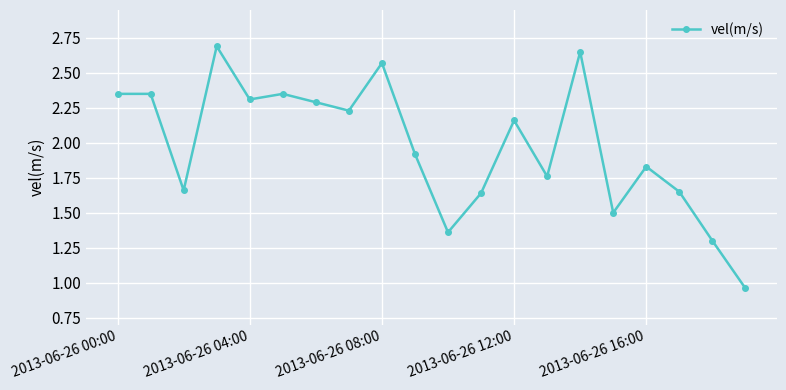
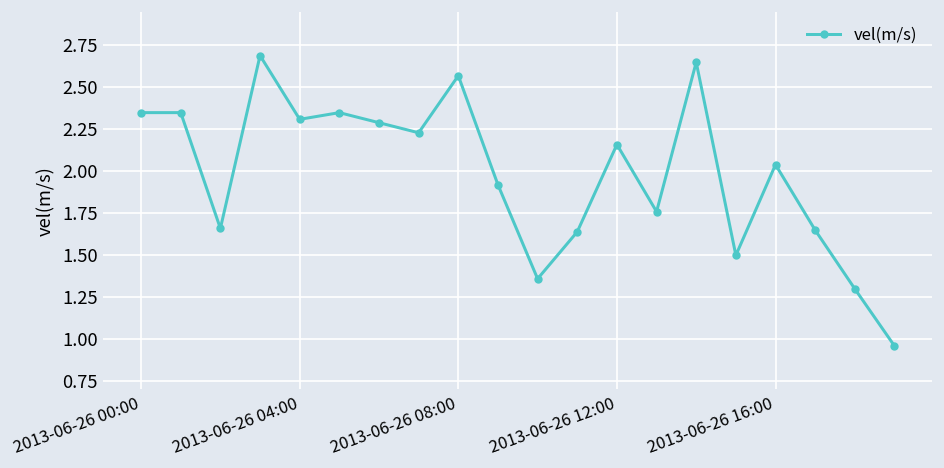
  {
    "2013-06-26 00:00": 2.35,
    "2013-06-26 04:00": 2.31,
    "2013-06-26 08:00": 2.57,
    "2013-06-26 12:00": 2.16,
-   "2013-06-26 16:00": 1.83
+   "2013-06-26 16:00": 2.04
  }
